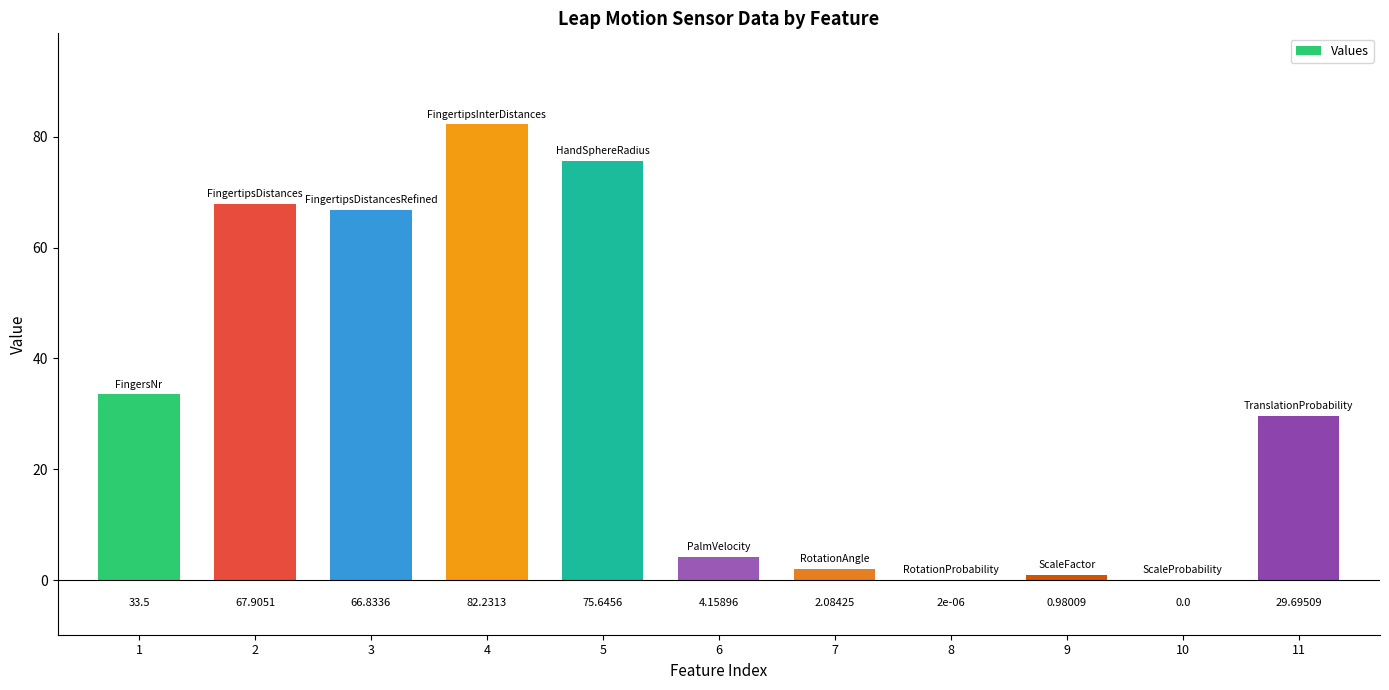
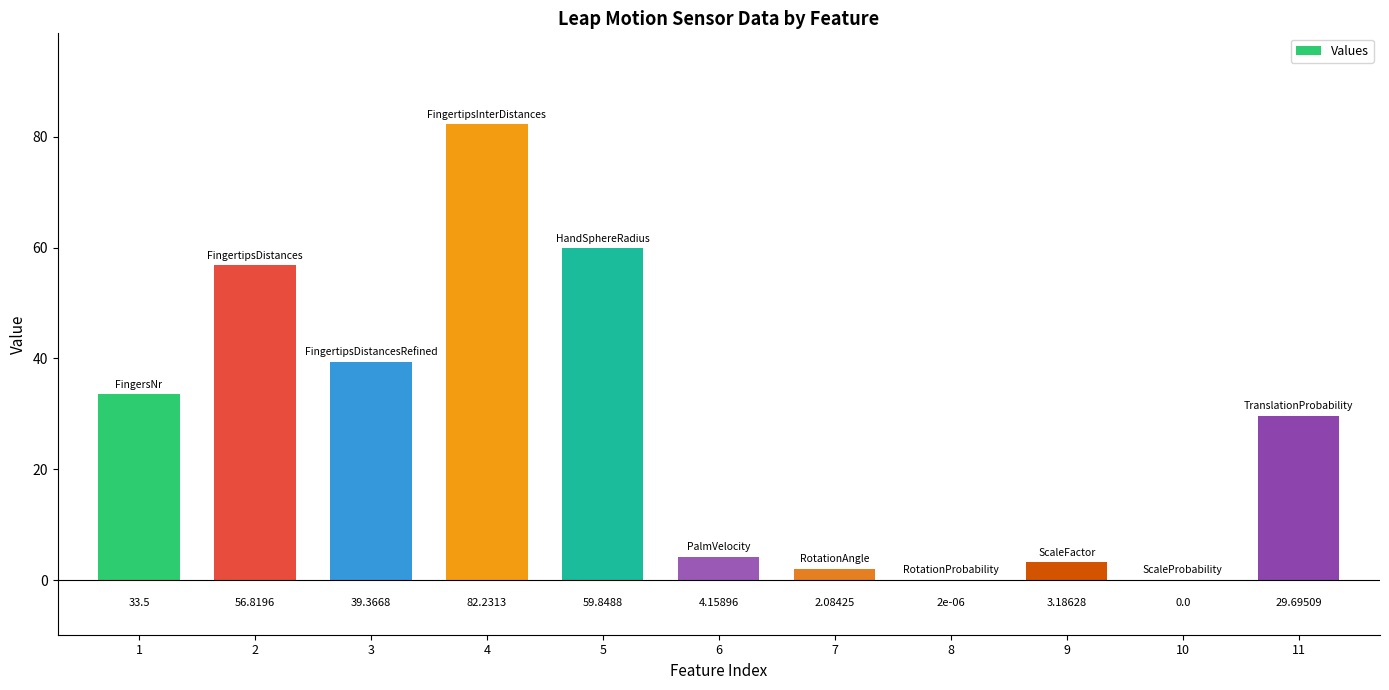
  {
-   "2": "67.9051",
-   "3": "66.8336",
-   "5": "75.6456",
+   "2": "56.8196",
+   "3": "39.3668",
+   "5": "59.8488",
    "8": "2e-06",
-   "9": "0.98009",
+   "9": "3.18628",
    "10": "0.0"
  }
